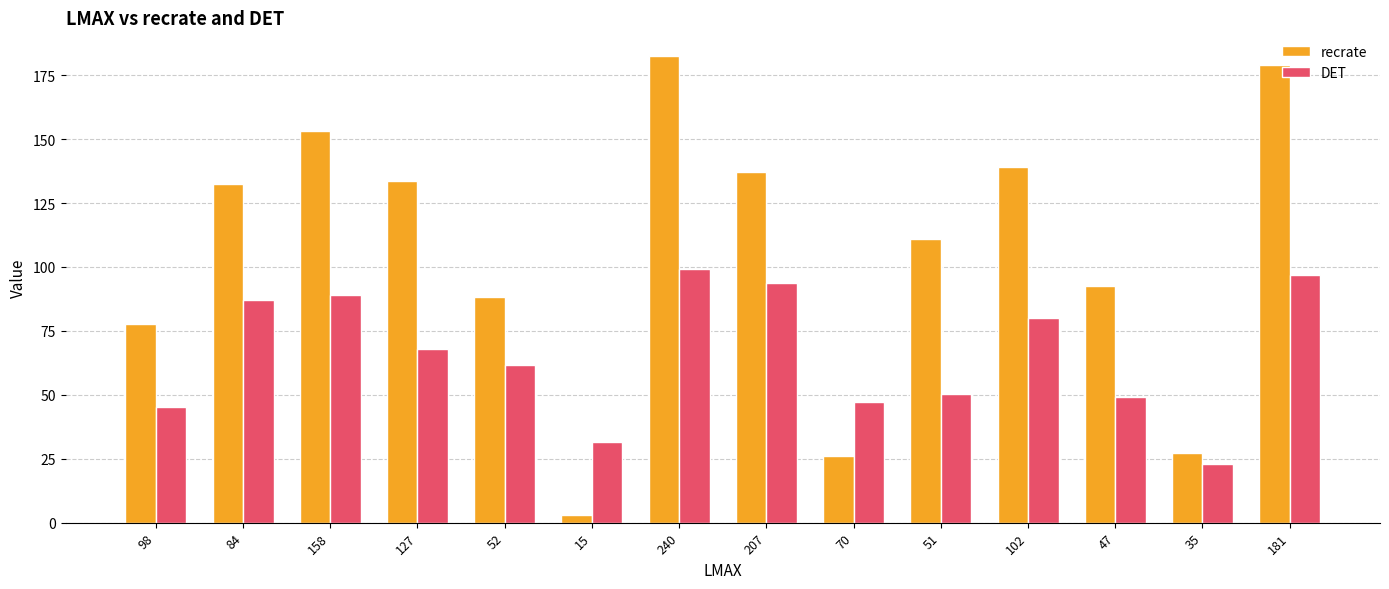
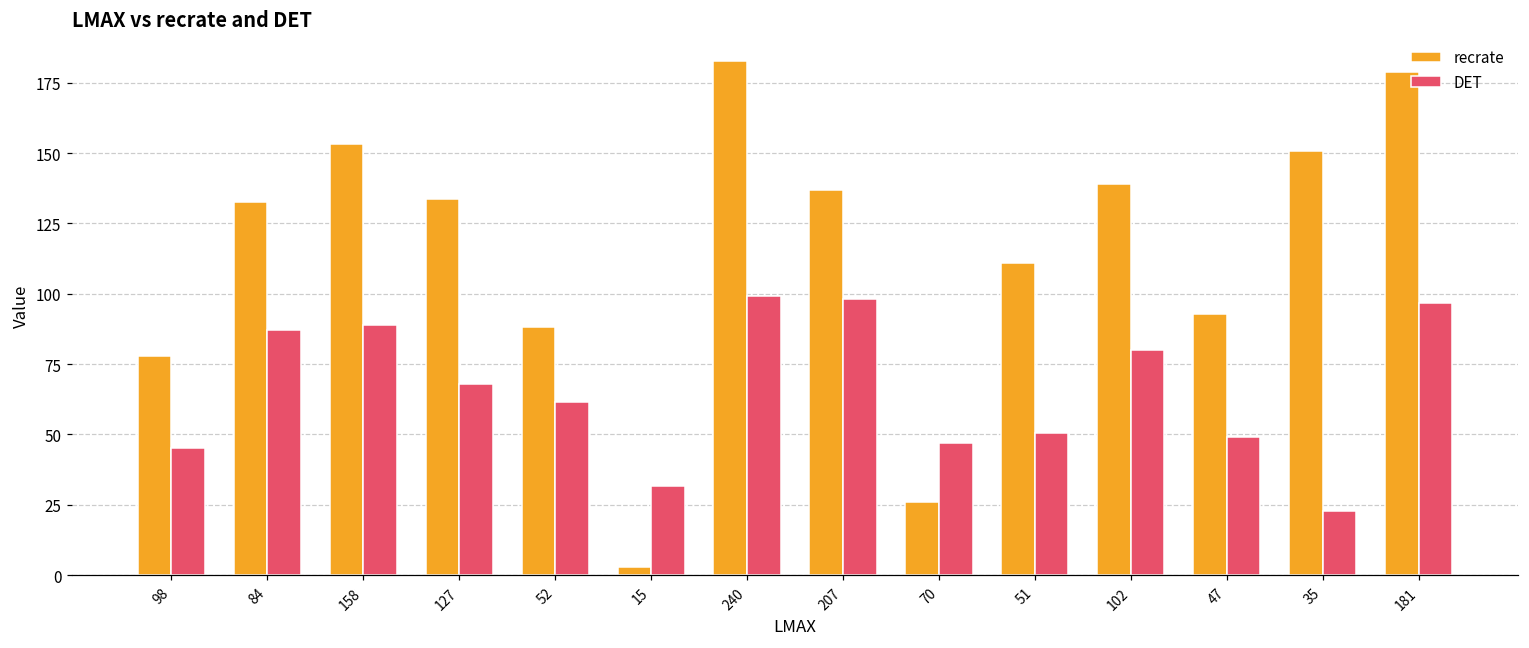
  {
    "recrate": {
      "98": 78,
      "84": 133,
      "158": 153,
      "127": 134,
      "52": 88,
      "15": 3,
      "240": 183,
      "207": 137,
      "70": 26,
      "51": 111,
      "102": 139,
      "47": 93,
-     "35": 27,
+     "35": 151,
      "181": 179
    },
    "DET": {
      "98": 45,
      "84": 87,
      "158": 89,
      "127": 68,
      "52": 62,
      "15": 32,
      "240": 99,
-     "207": 94,
+     "207": 98,
      "70": 47,
      "51": 50,
      "102": 80,
      "47": 49,
      "35": 23,
      "181": 97
    }
  }
